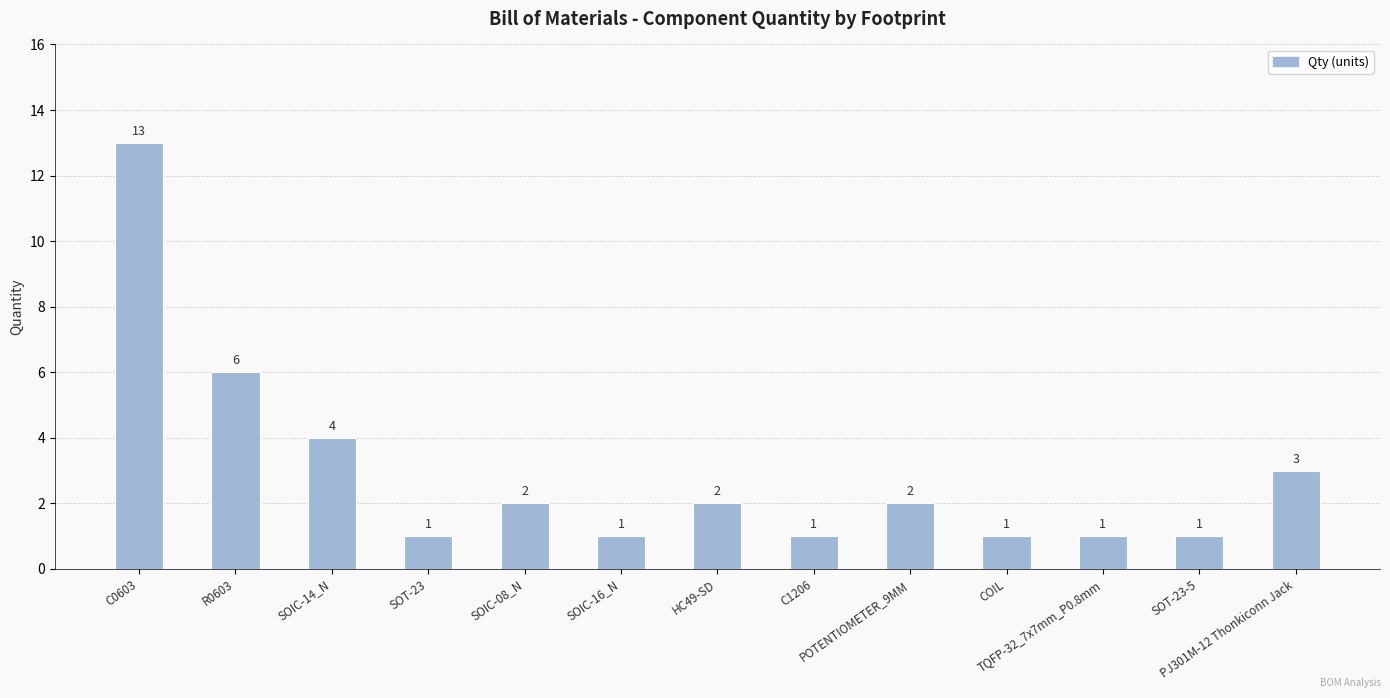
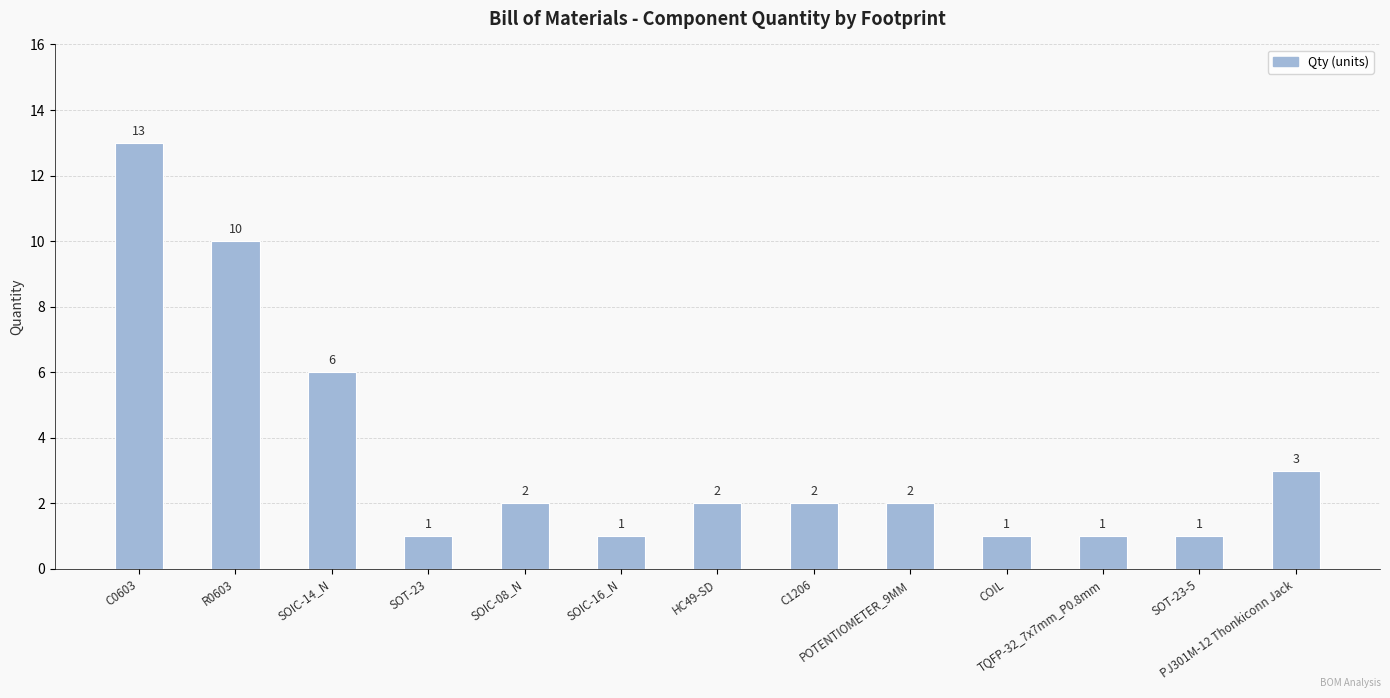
  {
    "C0603": 13,
-   "R0603": 6,
-   "SOIC-14_N": 4,
+   "R0603": 10,
+   "SOIC-14_N": 6,
    "SOT-23": 1,
    "SOIC-08_N": 2,
    "SOIC-16_N": 1,
    "HC49-SD": 2,
-   "C1206": 1,
+   "C1206": 2,
    "POTENTIOMETER_9MM": 2,
    "COIL": 1,
    "TQFP-32_7x7mm_P0.8mm": 1,
    "SOT-23-5": 1,
    "PJ301M-12 Thonkiconn Jack": 3
  }
